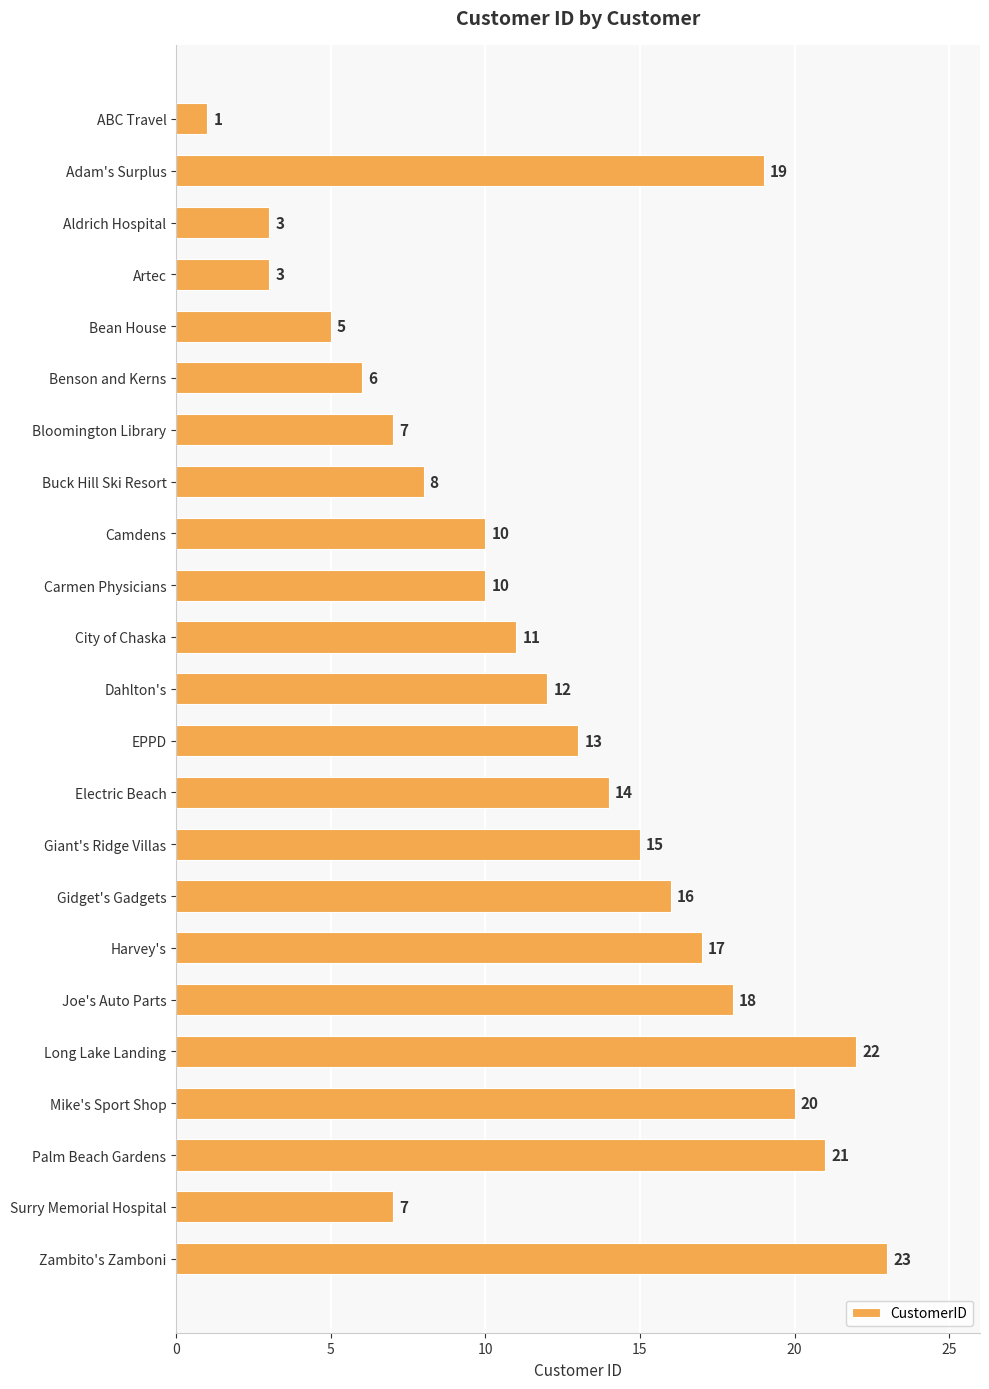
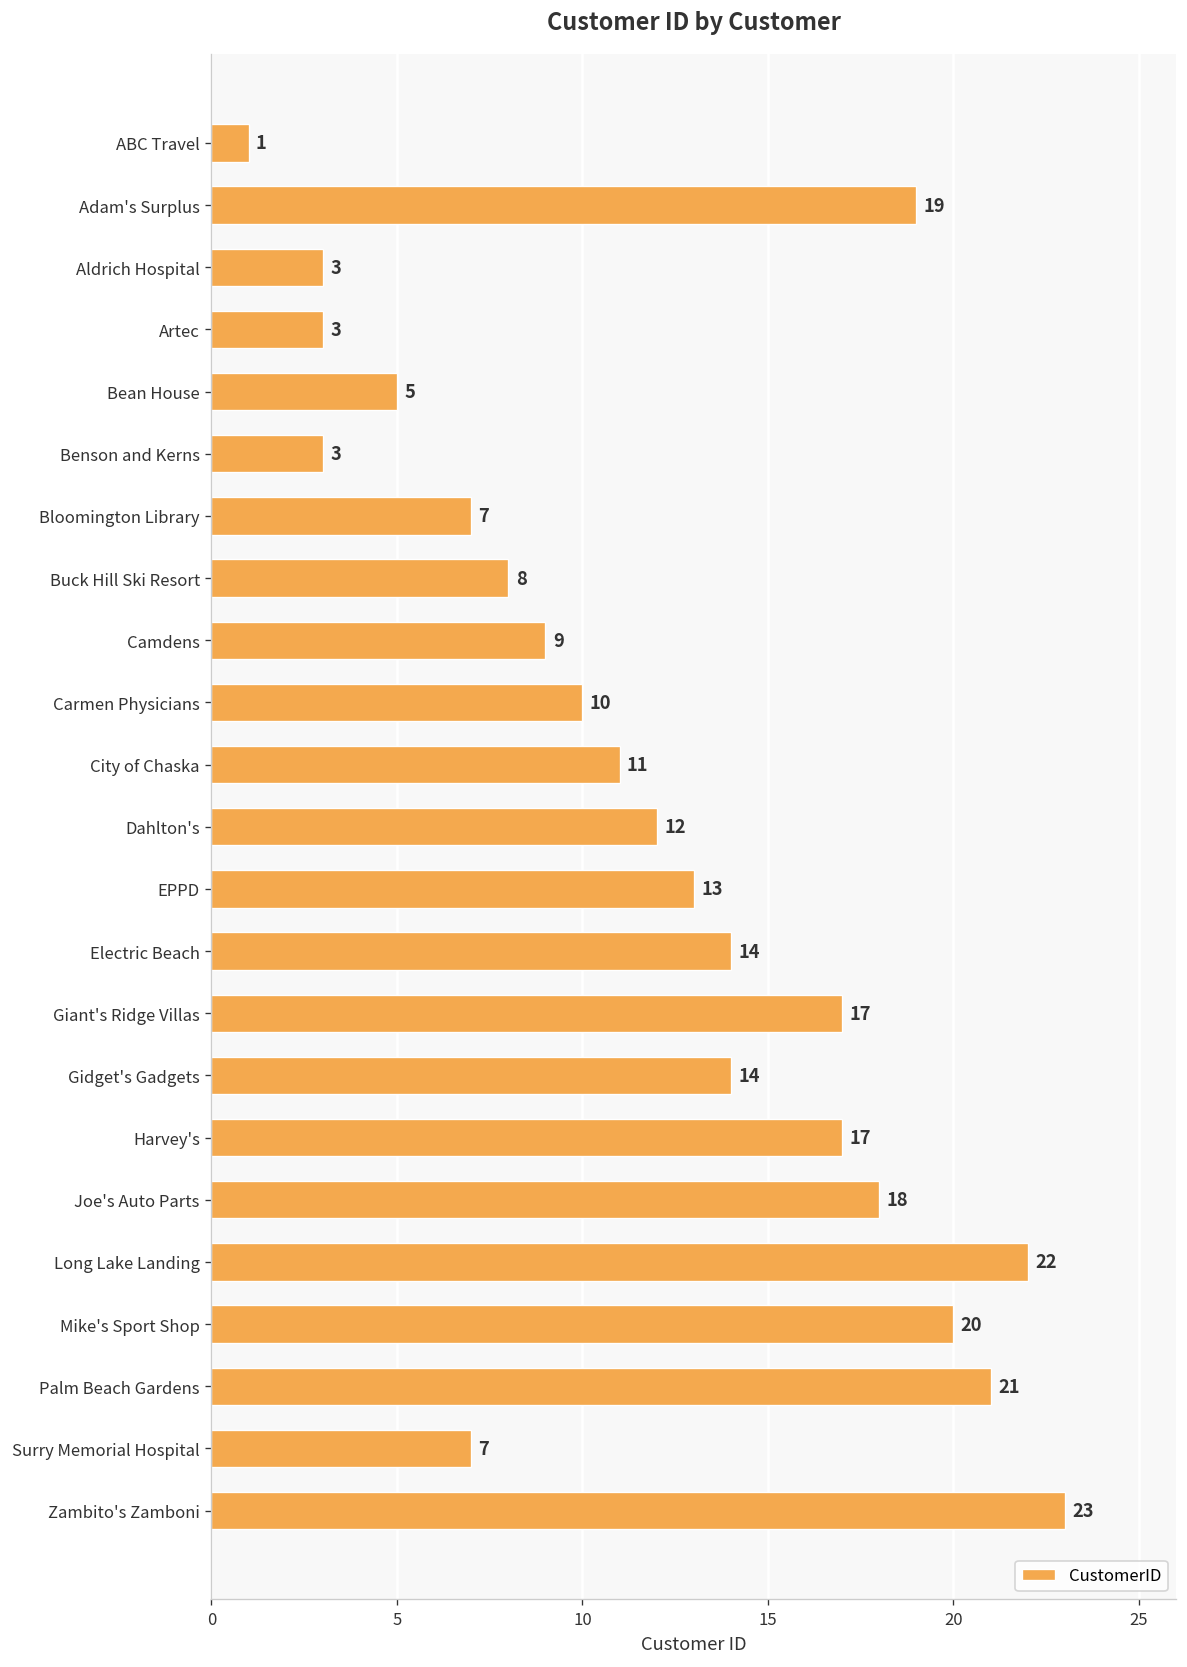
  {
    "ABC Travel": 1,
    "Adam's Surplus": 19,
    "Aldrich Hospital": 3,
    "Artec": 3,
    "Bean House": 5,
-   "Benson and Kerns": 6,
+   "Benson and Kerns": 3,
    "Bloomington Library": 7,
    "Buck Hill Ski Resort": 8,
-   "Camdens": 10,
+   "Camdens": 9,
    "Carmen Physicians": 10,
    "City of Chaska": 11,
    "Dahlton's": 12,
    "EPPD": 13,
    "Electric Beach": 14,
-   "Giant's Ridge Villas": 15,
-   "Gidget's Gadgets": 16,
+   "Giant's Ridge Villas": 17,
+   "Gidget's Gadgets": 14,
    "Harvey's": 17,
    "Joe's Auto Parts": 18,
    "Long Lake Landing": 22,
    "Mike's Sport Shop": 20,
    "Palm Beach Gardens": 21,
    "Surry Memorial Hospital": 7,
    "Zambito's Zamboni": 23
  }
